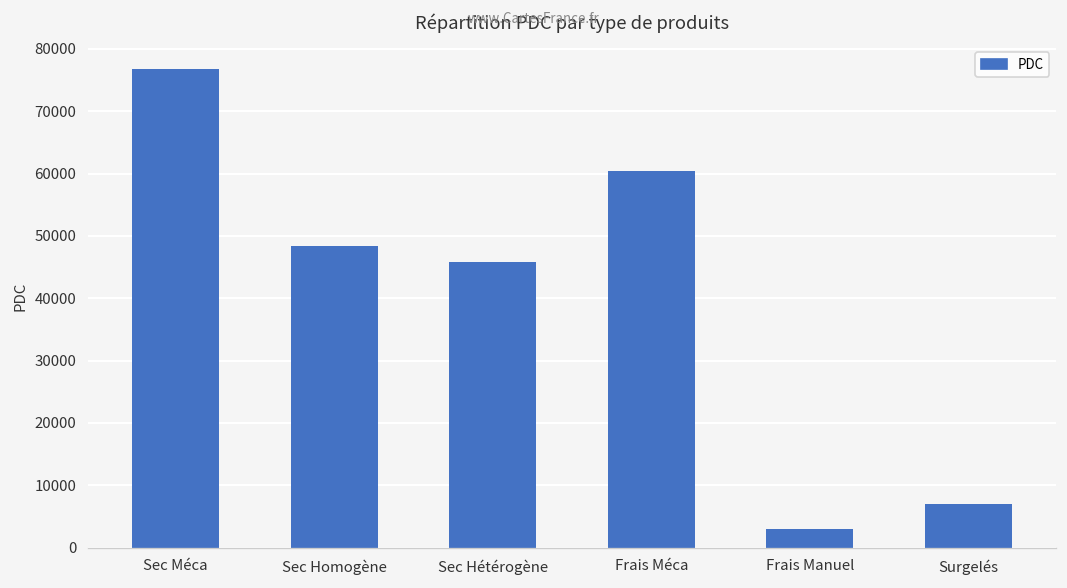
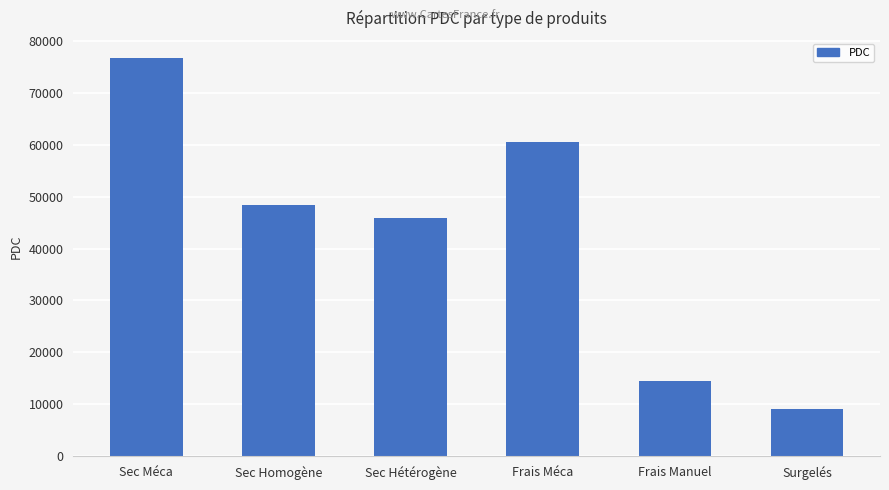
  {
    "Sec Méca": 77000,
    "Sec Homogène": 48000,
    "Sec Hétérogène": 46000,
    "Frais Méca": 60000,
-   "Frais Manuel": 3000,
-   "Surgelés": 7000
+   "Frais Manuel": 15000,
+   "Surgelés": 9000
  }
